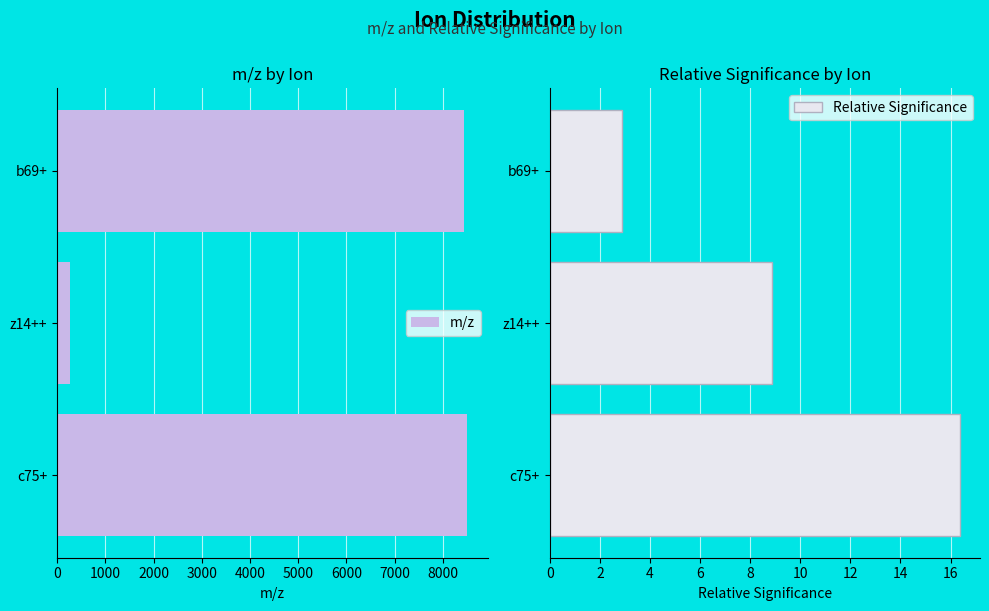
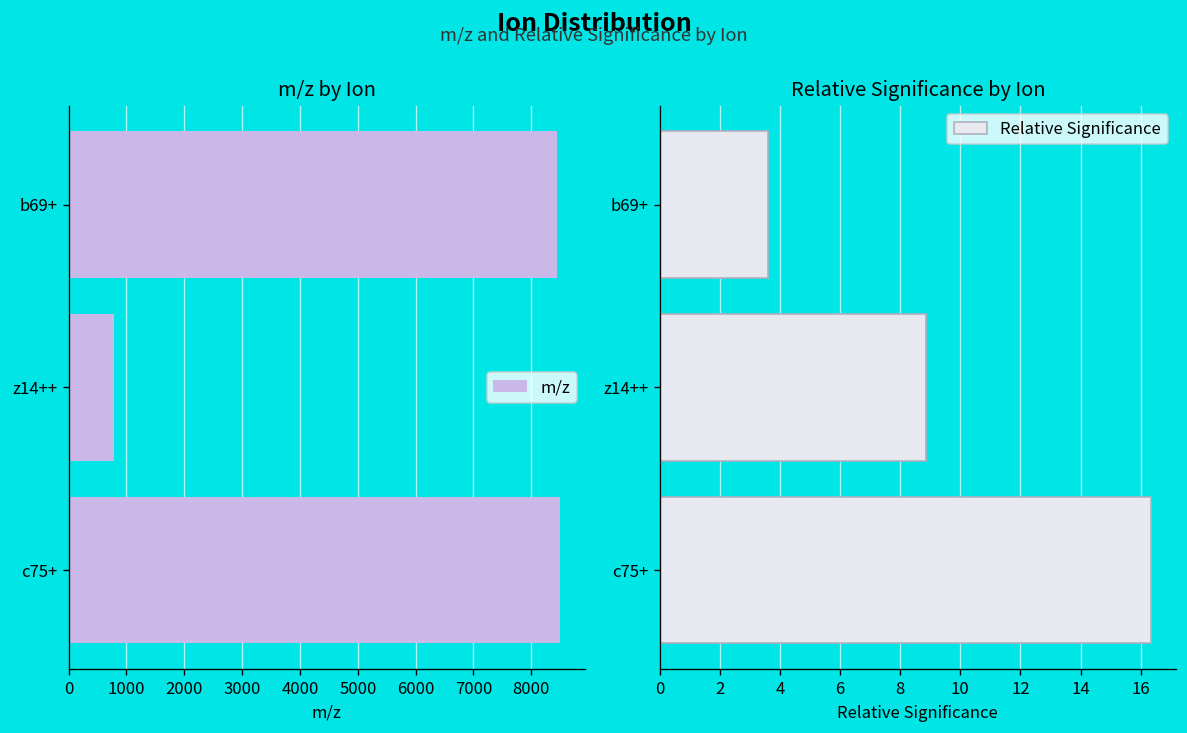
  {
    "m/z by Ion": {
      "b69+": 8400,
-     "z14++": 300,
+     "z14++": 800,
      "c75+": 8500
    },
    "Relative Significance by Ion": {
-     "b69+": 2.9,
+     "b69+": 3.6,
      "z14++": 8.9,
      "c75+": 16.4
    }
  }
